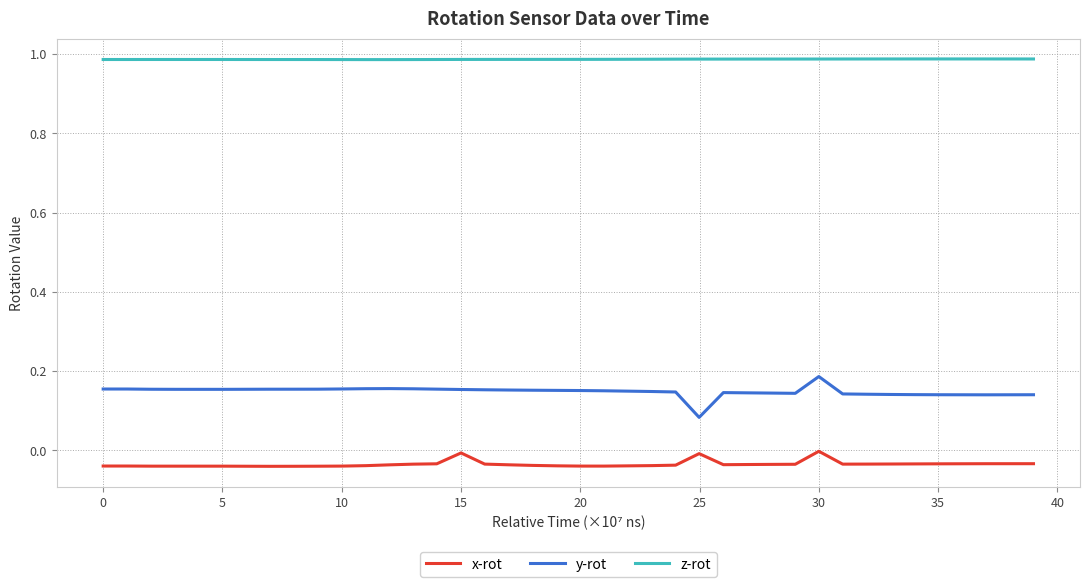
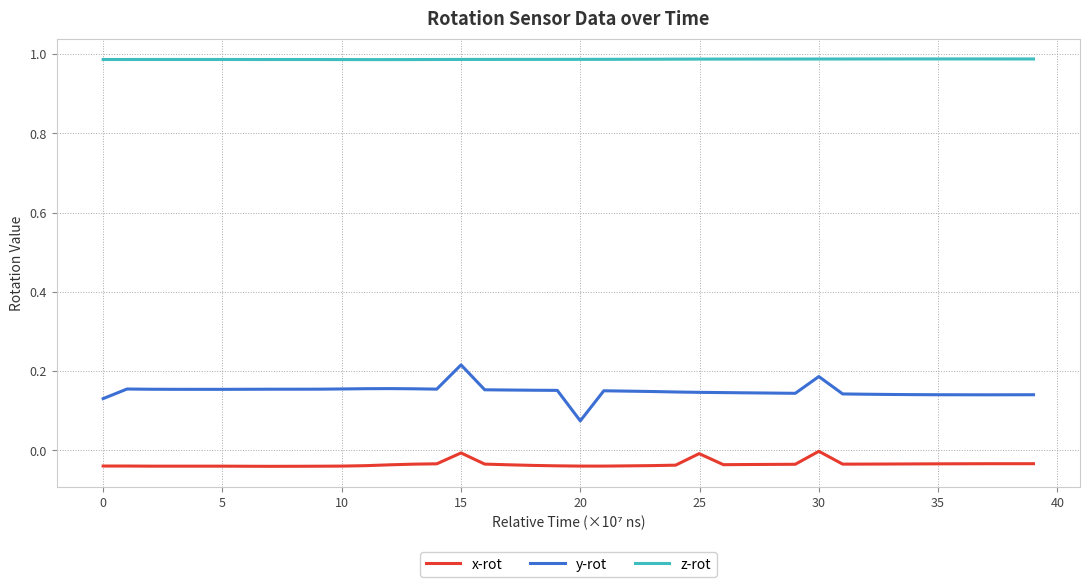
  {
    "x-rot": {
      "0": -0.04,
      "15": -0.01,
      "20": -0.04,
      "25": -0.01,
      "30": 0.00
    },
    "y-rot": {
-     "0": 0.15,
-     "15": 0.15,
-     "20": 0.15,
-     "25": 0.08,
+     "0": 0.13,
+     "15": 0.22,
+     "20": 0.07,
+     "25": 0.15,
      "30": 0.19
    },
    "z-rot": {
      "0": 0.99,
      "15": 0.99,
      "20": 0.99,
      "25": 0.99,
      "30": 0.99
    }
  }
